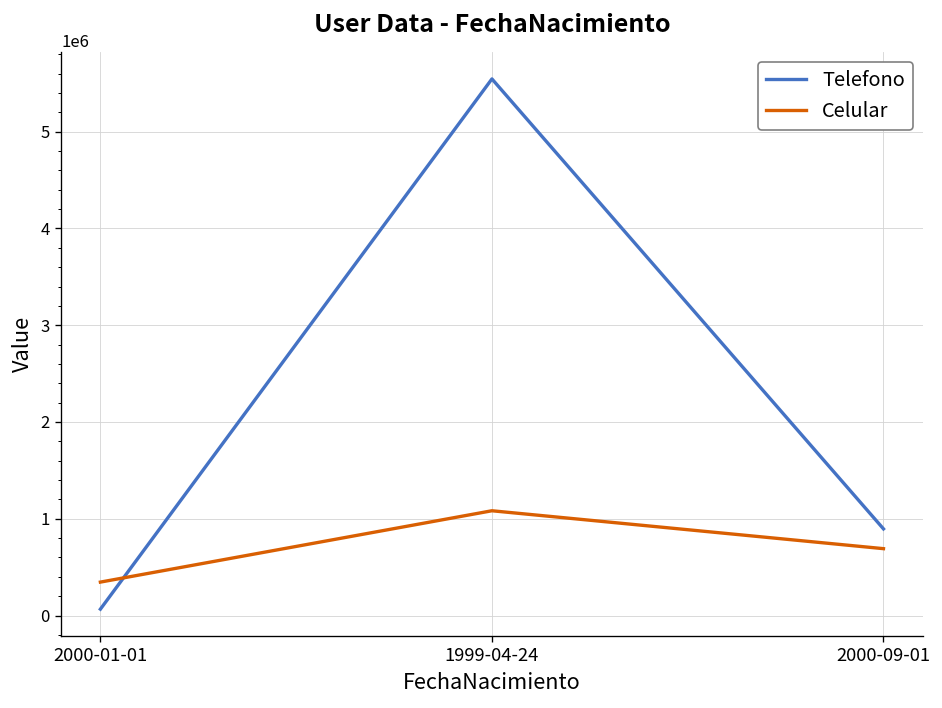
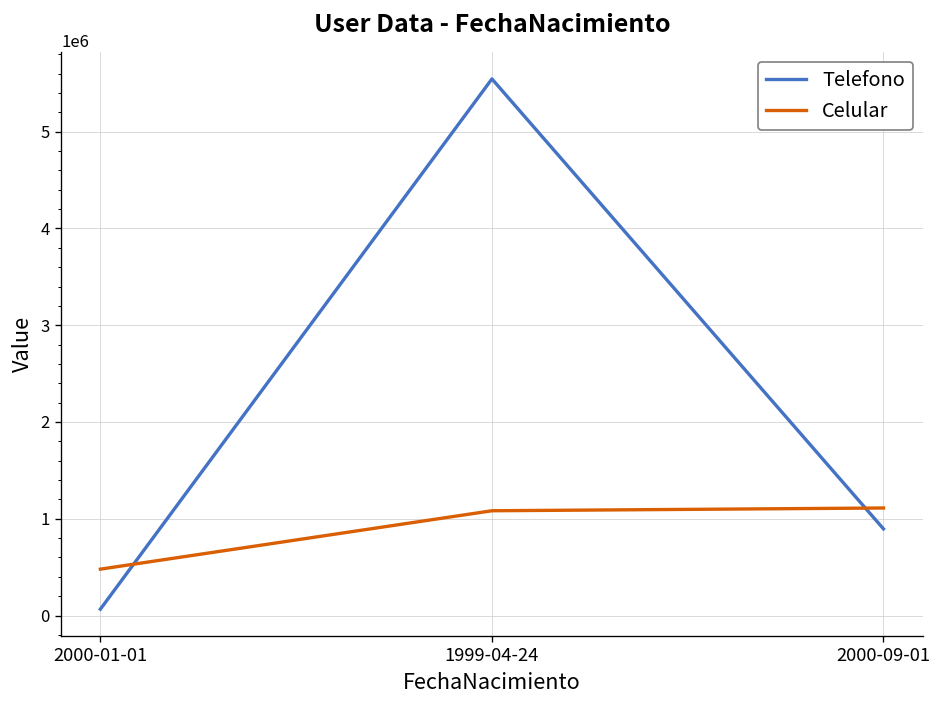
  {
    "Telefono": {
      "2000-01-01": 100000,
      "1999-04-24": 5500000,
      "2000-09-01": 900000
    },
    "Celular": {
-     "2000-01-01": 300000,
+     "2000-01-01": 500000,
      "1999-04-24": 1100000,
-     "2000-09-01": 700000
+     "2000-09-01": 1100000
    }
  }
